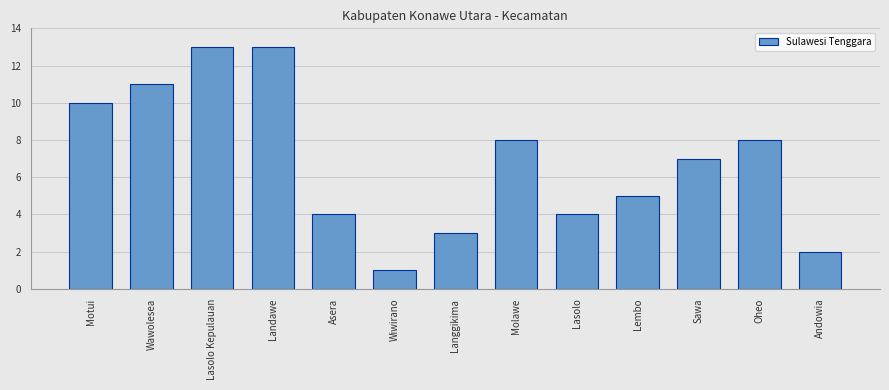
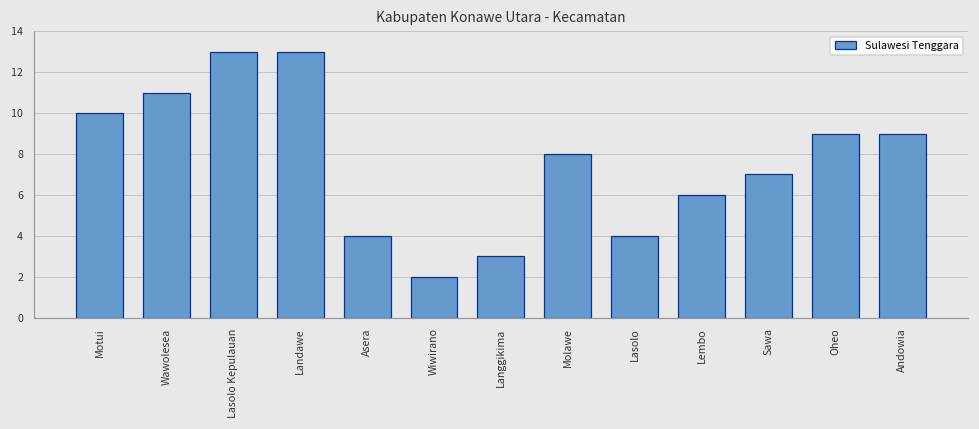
  {
    "Motui": 10,
    "Wawolesea": 11,
    "Lasolo Kepulauan": 13,
    "Landawe": 13,
    "Asera": 4,
-   "Wiwirano": 1,
+   "Wiwirano": 2,
    "Langgikima": 3,
    "Molawe": 8,
    "Lasolo": 4,
-   "Lembo": 5,
+   "Lembo": 6,
    "Sawa": 7,
-   "Oheo": 8,
-   "Andowia": 2
+   "Oheo": 9,
+   "Andowia": 9
  }
